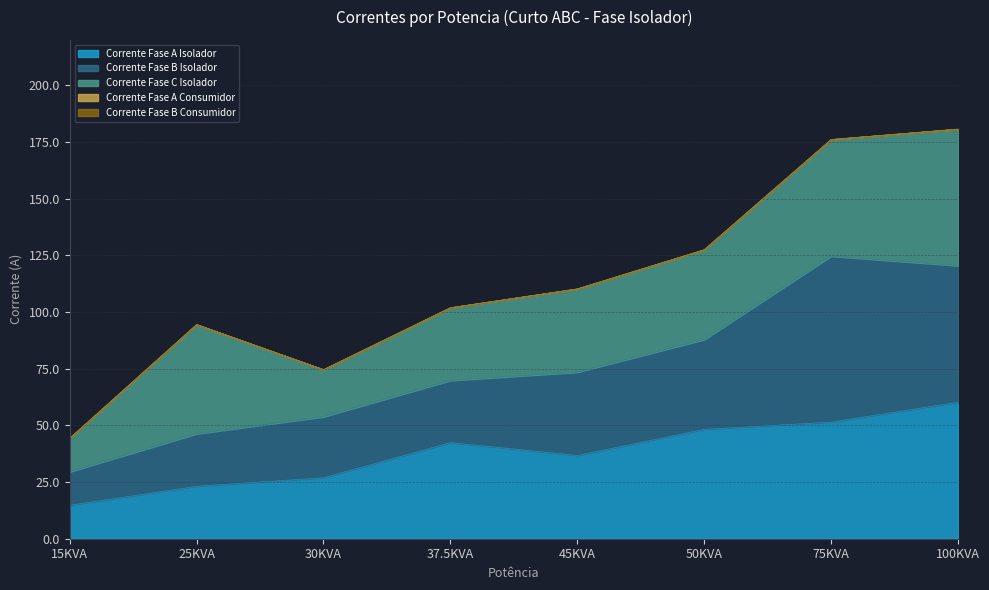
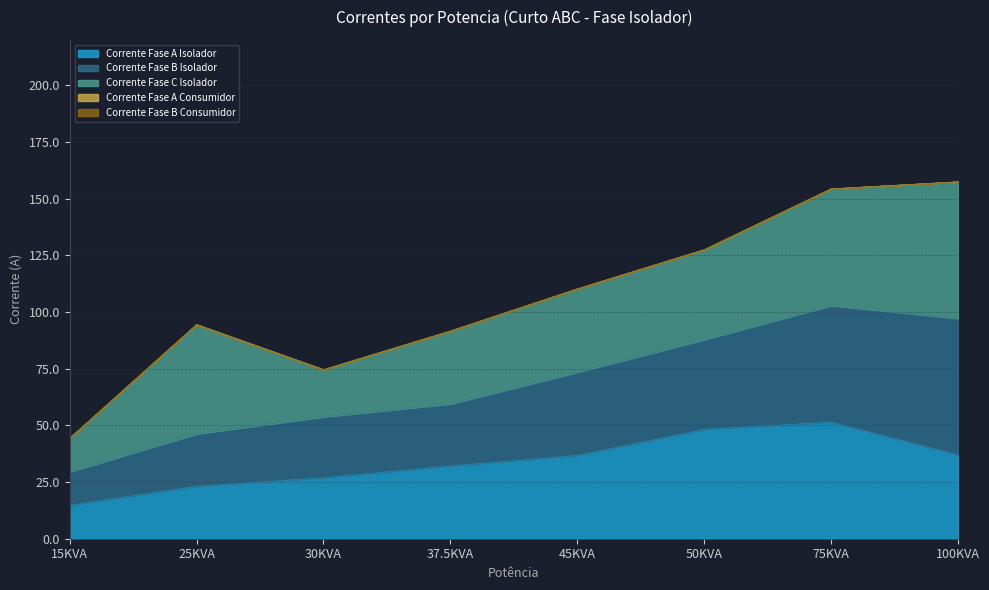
  {
    "Corrente Fase A Isolador": {
      "15KVA": 15,
      "25KVA": 23,
      "30KVA": 27,
-     "37.5KVA": 42,
+     "37.5KVA": 32,
      "45KVA": 37,
      "50KVA": 48,
      "75KVA": 51,
-     "100KVA": 60
+     "100KVA": 37
    },
    "Corrente Fase B Isolador": {
      "15KVA": 15,
      "25KVA": 23,
      "30KVA": 27,
      "37.5KVA": 27,
      "45KVA": 37,
      "50KVA": 40,
-     "75KVA": 73,
+     "75KVA": 51,
      "100KVA": 60
    }
  }
